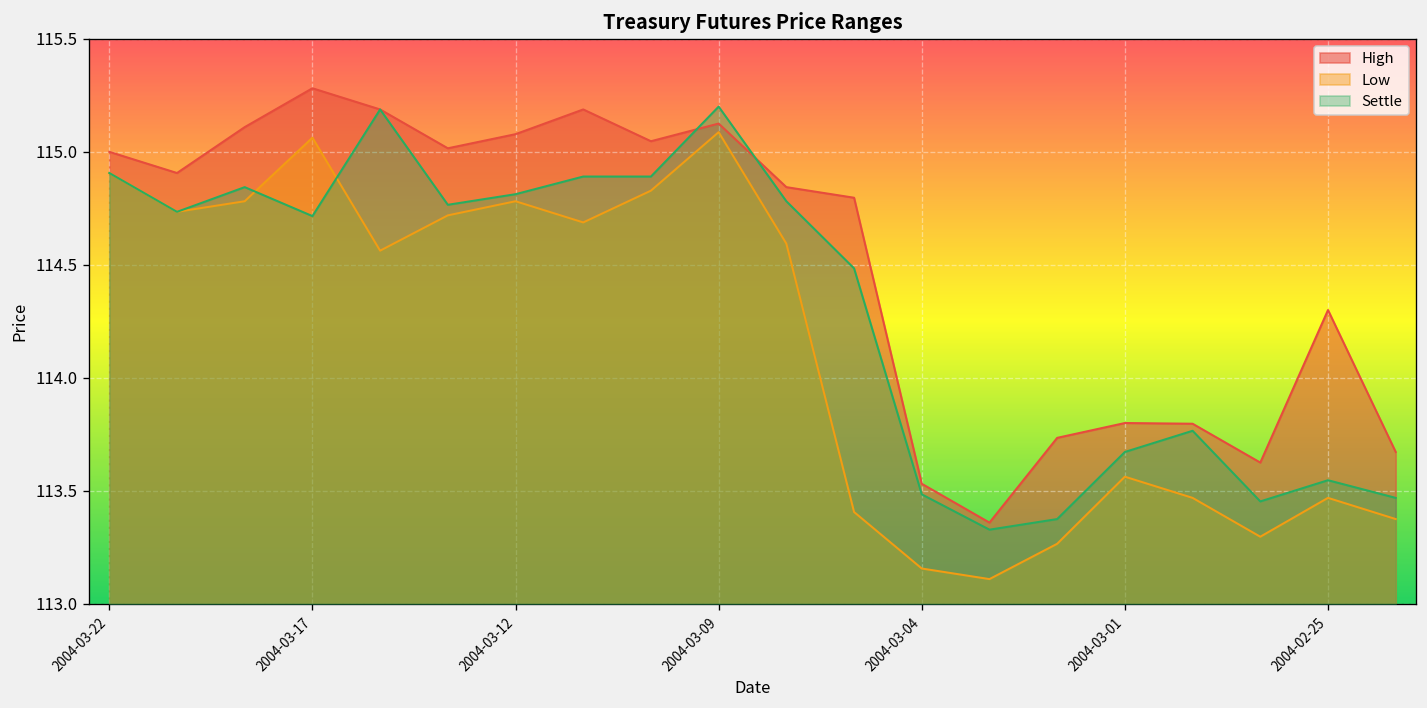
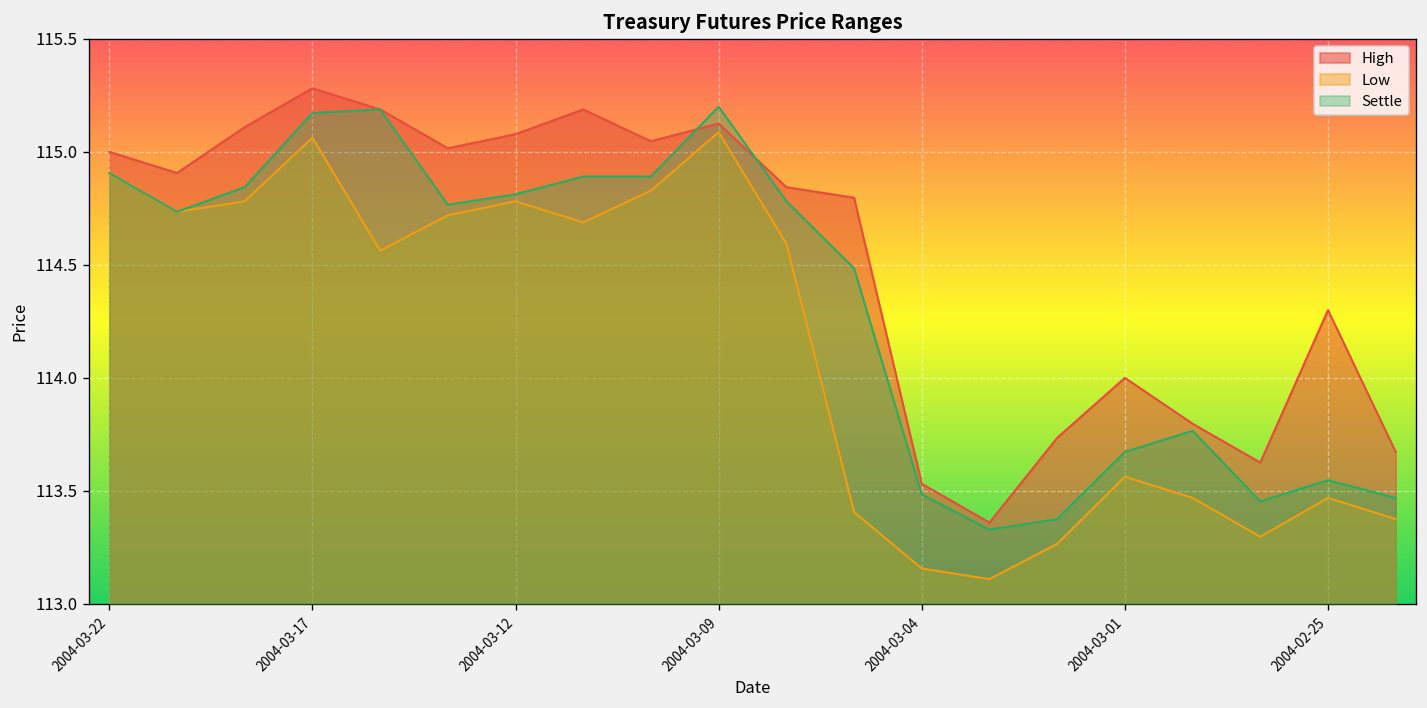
  {
    "High": {
      "2004-03-22": 115.0,
      "2004-03-17": 115.28,
      "2004-03-12": 115.08,
      "2004-03-09": 115.13,
      "2004-03-04": 113.53,
-     "2004-03-01": 113.8,
+     "2004-03-01": 114.0,
      "2004-02-25": 114.3
    },
    "Low": {
      "2004-03-17": 115.06,
      "2004-03-12": 114.78,
      "2004-03-09": 115.09,
      "2004-03-04": 113.16,
      "2004-03-01": 113.56,
      "2004-02-25": 113.47
    },
    "Settle": {
-     "2004-03-17": 114.72,
+     "2004-03-17": 115.17,
      "2004-03-12": 114.81,
      "2004-03-09": 115.20,
      "2004-03-04": 113.48,
      "2004-03-01": 113.67,
      "2004-02-25": 113.55
    }
  }
